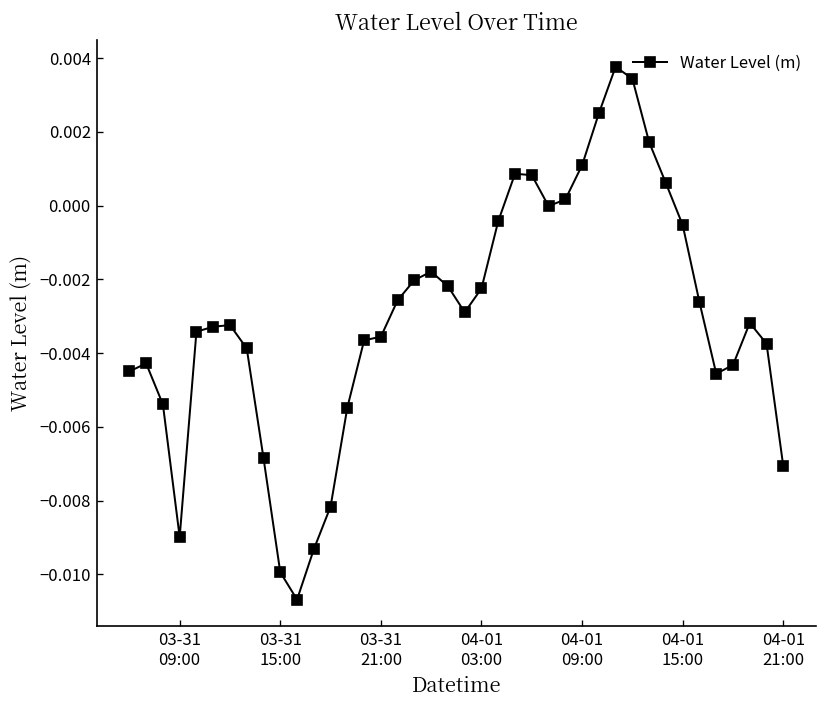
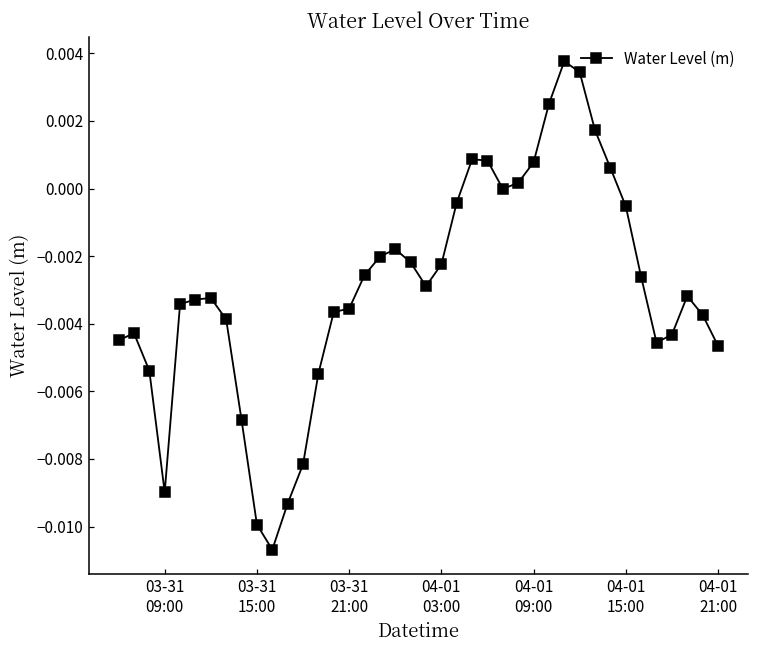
  {
    "03-31 09:00": -0.0090,
    "03-31 15:00": -0.0099,
    "03-31 21:00": -0.0036,
    "04-01 03:00": -0.0022,
-   "04-01 09:00": 0.0011,
+   "04-01 09:00": 0.0008,
    "04-01 15:00": -0.0005,
-   "04-01 21:00": -0.0071
+   "04-01 21:00": -0.0047
  }
